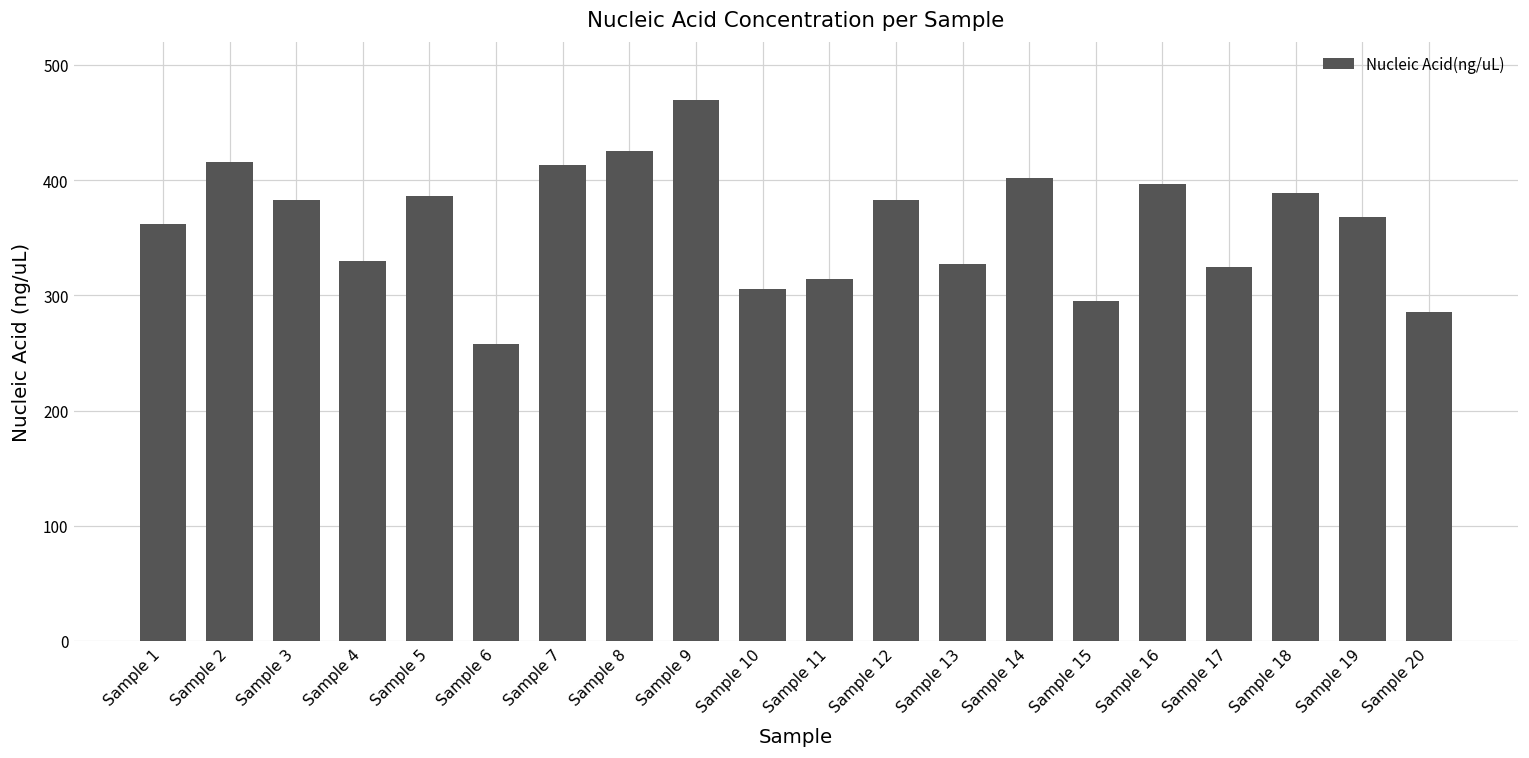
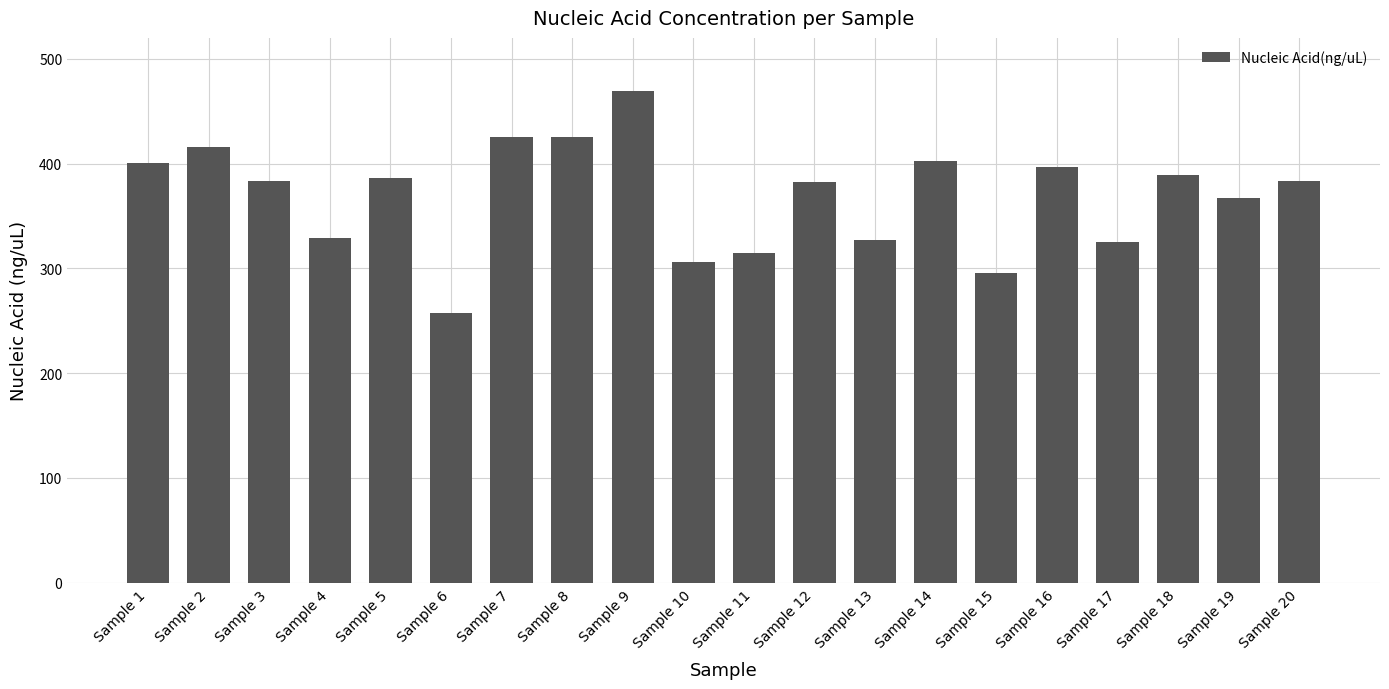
  {
-   "Sample 1": 361,
+   "Sample 1": 400,
    "Sample 2": 416,
    "Sample 3": 383,
    "Sample 4": 329,
    "Sample 5": 386,
    "Sample 6": 258,
-   "Sample 7": 413,
+   "Sample 7": 426,
    "Sample 8": 425,
    "Sample 9": 469,
    "Sample 10": 306,
    "Sample 11": 314,
    "Sample 12": 383,
    "Sample 13": 327,
    "Sample 14": 402,
    "Sample 15": 295,
    "Sample 16": 397,
    "Sample 17": 325,
    "Sample 18": 389,
    "Sample 19": 368,
-   "Sample 20": 285
+   "Sample 20": 384
  }
